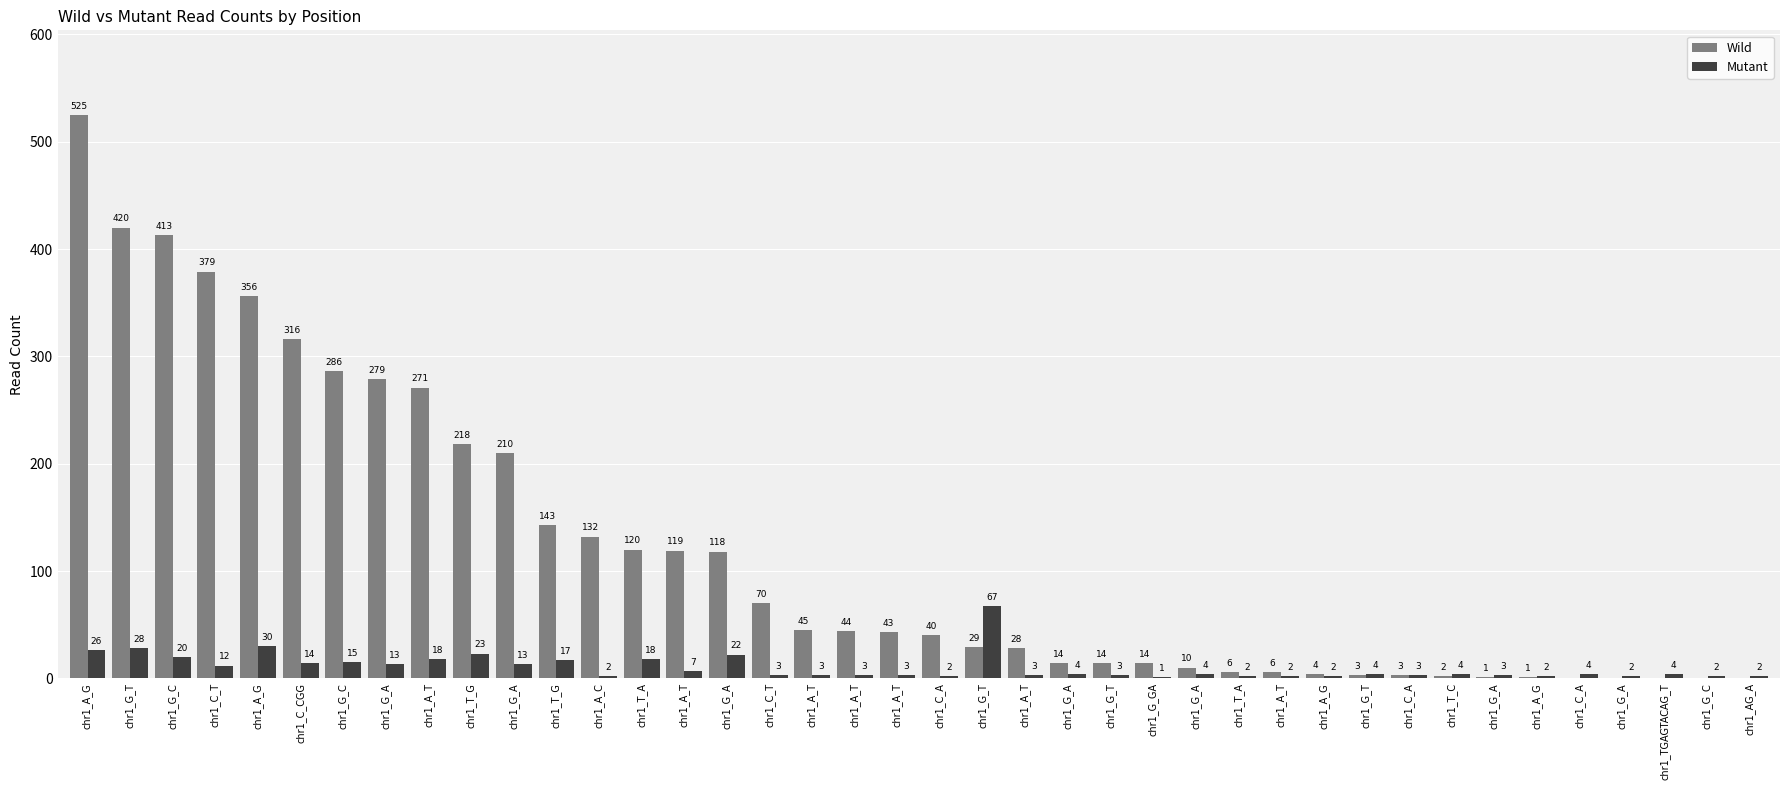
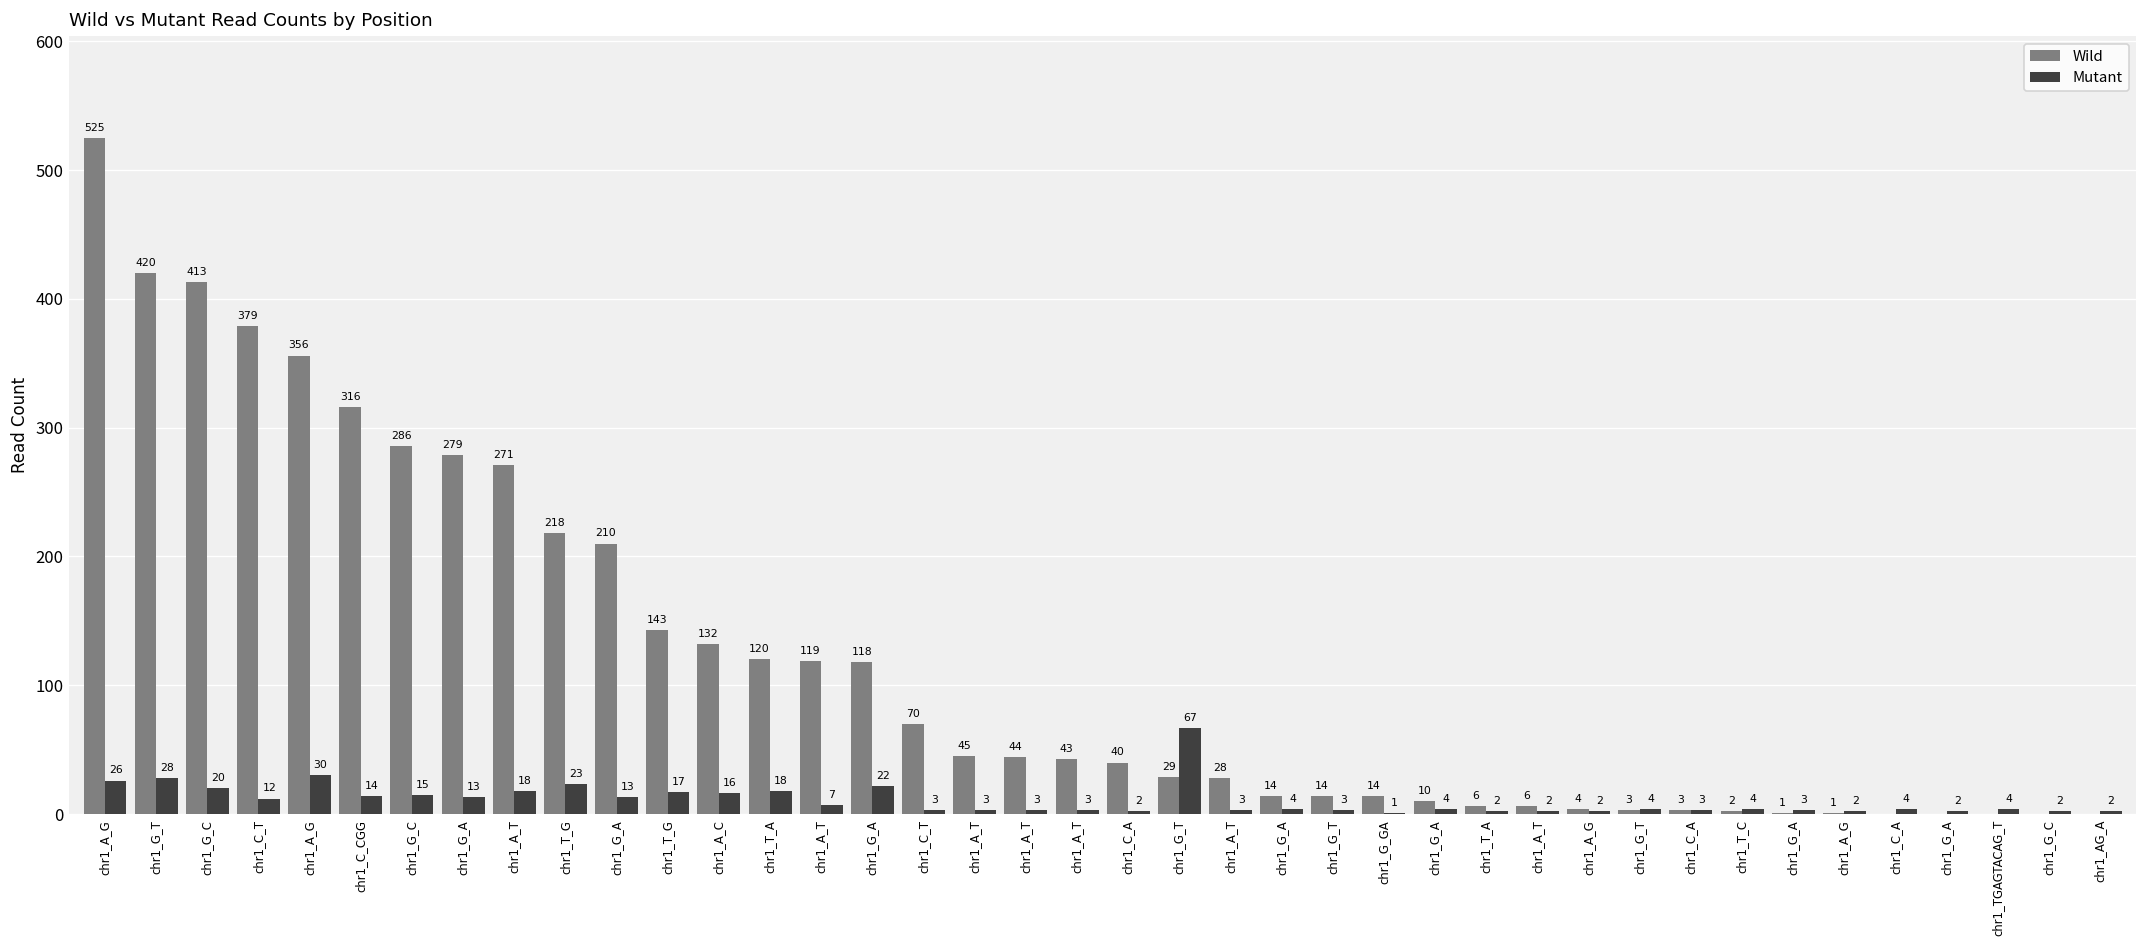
  {
    "Wild": {
      "chr1_C_CGG": 316,
      "chr1_A_C": 132,
      "chr1_G_GA": 14,
      "chr1_T_C": 2
    },
    "Mutant": {
      "chr1_C_CGG": 14,
-     "chr1_A_C": 2,
+     "chr1_A_C": 16,
      "chr1_G_GA": 1,
      "chr1_T_C": 4,
      "chr1_TGAGTACAG_T": 4,
      "chr1_AG_A": 2
    }
  }
